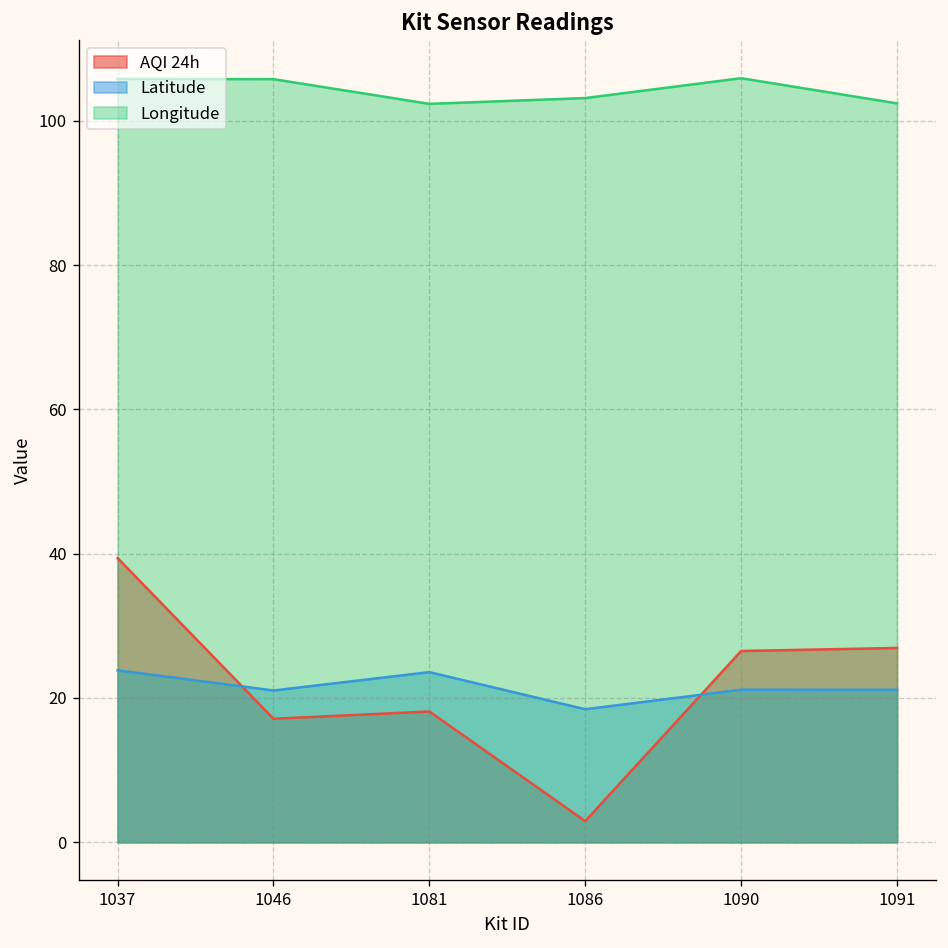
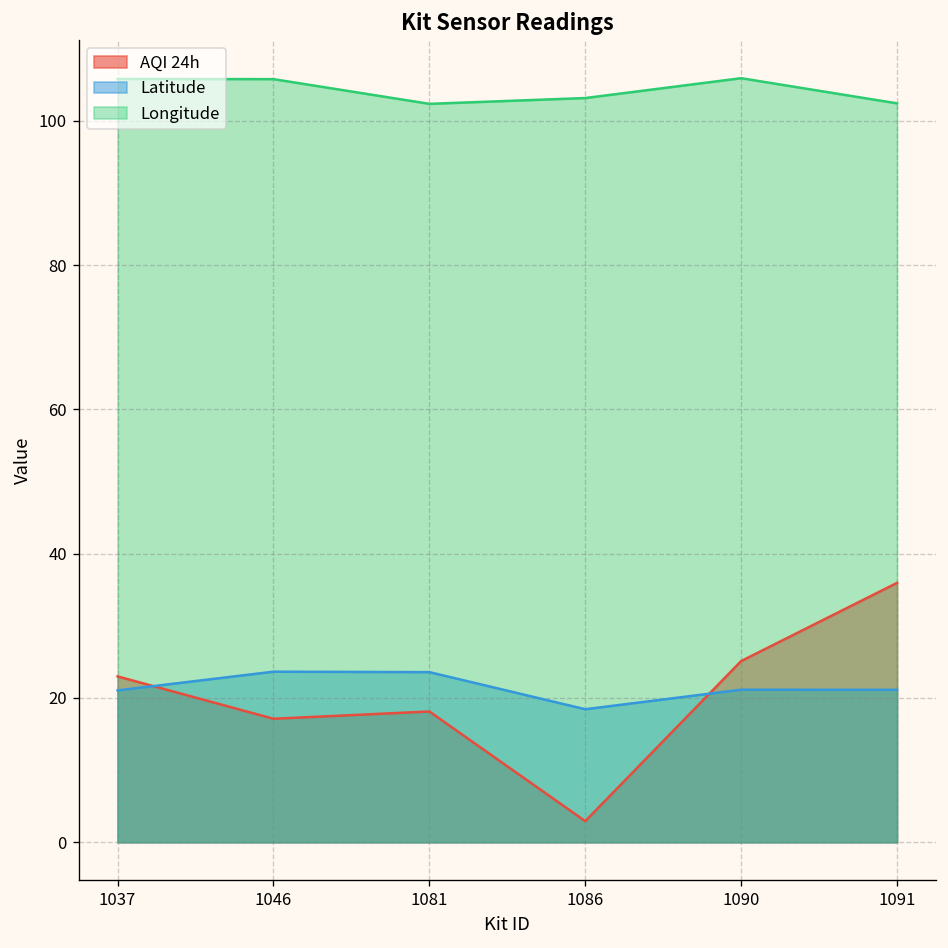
  {
    "AQI 24h": {
-     "1037": 39,
+     "1037": 23,
      "1046": 17,
      "1081": 18,
      "1086": 3,
-     "1090": 27,
-     "1091": 27
+     "1090": 25,
+     "1091": 36
    },
    "Latitude": {
-     "1037": 24,
-     "1046": 21,
+     "1037": 21,
+     "1046": 24,
      "1081": 24,
      "1086": 18,
      "1090": 21,
      "1091": 21
    },
    "Longitude": {
      "1046": 106,
      "1081": 102,
      "1086": 103,
      "1090": 106,
      "1091": 102
    }
  }
